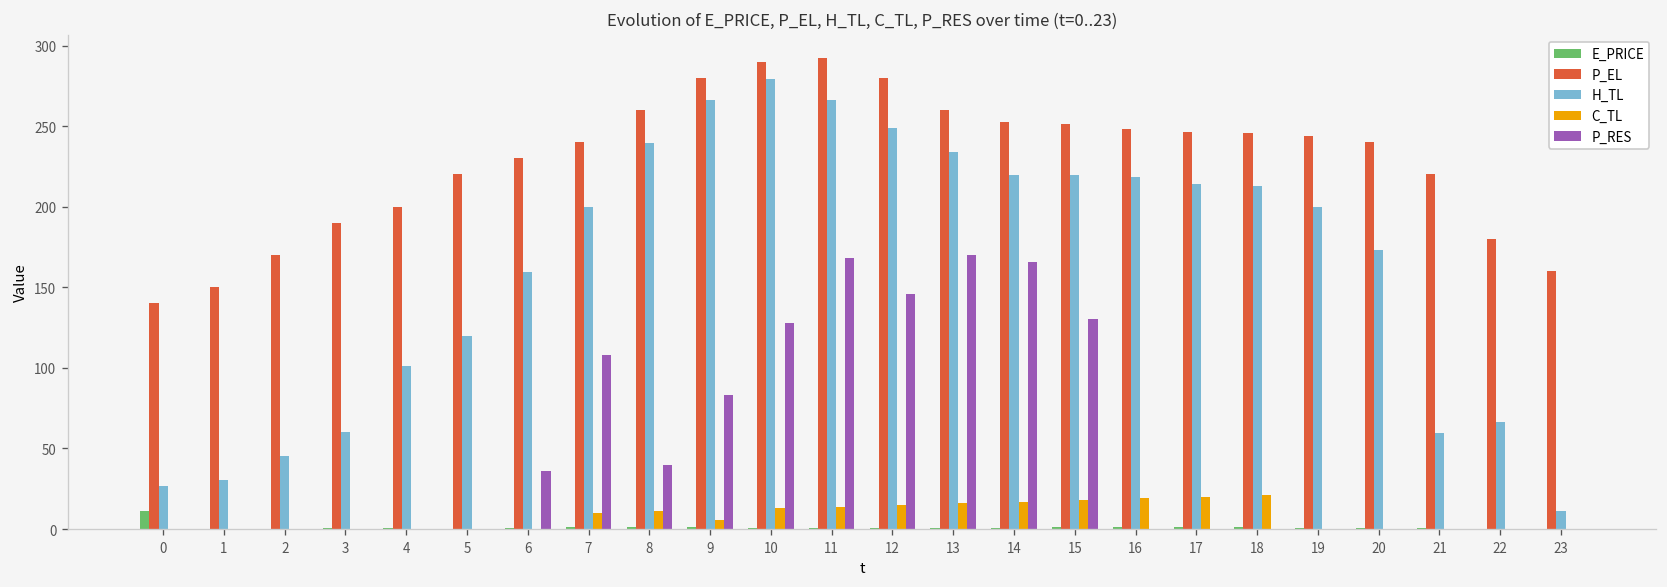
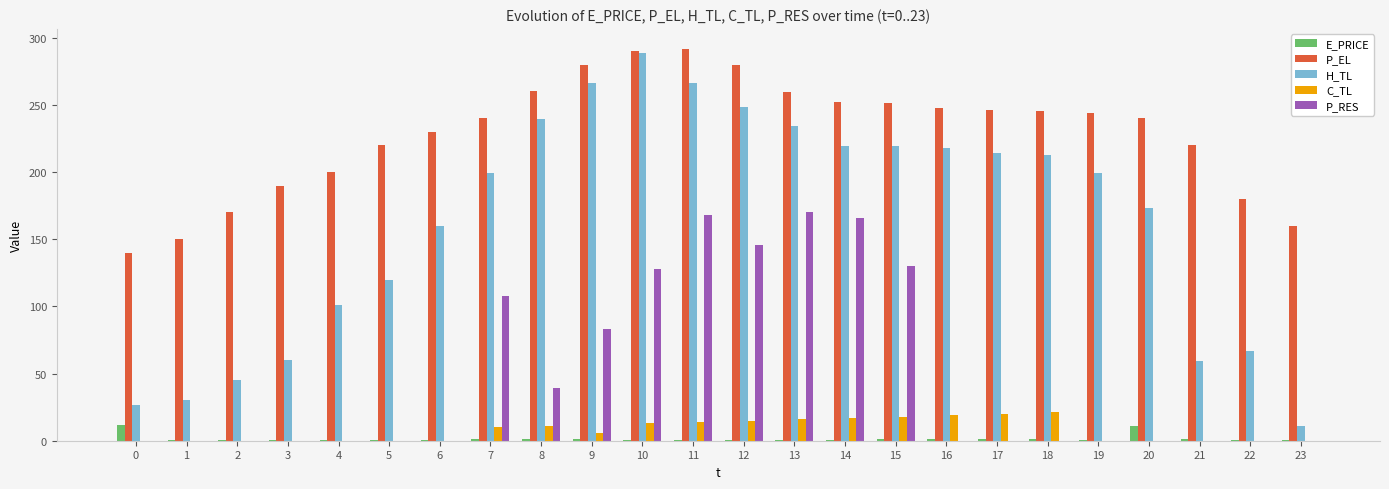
  {
    "E_PRICE": {
      "0": 11,
-     "20": 1
+     "20": 11
    },
    "P_EL": {
      "0": 140,
      "1": 150,
      "2": 170,
      "3": 190,
      "4": 200,
      "5": 220,
      "6": 230,
      "7": 240,
      "8": 260,
      "9": 280,
      "10": 290,
      "11": 292,
      "12": 280,
      "13": 260,
      "14": 252,
      "15": 251,
      "16": 248,
      "17": 246,
      "18": 246,
      "19": 244,
      "20": 240,
      "21": 220,
      "22": 180,
      "23": 160
    },
    "H_TL": {
      "0": 27,
      "1": 31,
      "2": 45,
      "3": 60,
      "4": 101,
      "5": 120,
      "6": 160,
      "7": 200,
      "8": 239,
      "9": 266,
-     "10": 279,
+     "10": 289,
      "11": 266,
      "12": 249,
      "13": 234,
      "14": 219,
      "15": 219,
      "16": 218,
      "17": 214,
      "18": 213,
      "19": 200,
      "20": 173,
      "21": 59,
      "22": 67,
      "23": 11
    },
    "C_TL": {
      "0": 0,
      "1": 0,
      "2": 0,
      "3": 0,
      "4": 0,
      "5": 0,
      "6": 0,
      "7": 10,
      "8": 11,
      "9": 6,
      "10": 13,
      "11": 14,
      "12": 15,
      "13": 16,
      "14": 17,
      "15": 18,
      "16": 19,
      "17": 20,
      "18": 21,
      "19": 0,
      "20": 0,
      "21": 0,
      "22": 0,
      "23": 0
    },
    "P_RES": {
      "0": 0,
      "1": 0,
      "2": 0,
      "3": 0,
      "4": 0,
      "5": 0,
-     "6": 36,
+     "6": 0,
      "7": 108,
      "8": 39,
      "9": 83,
      "10": 128,
      "11": 168,
      "12": 146,
      "13": 170,
      "14": 166,
      "15": 130,
      "16": 0,
      "17": 0,
      "18": 0,
      "19": 0,
      "20": 0,
      "21": 0,
      "22": 0,
      "23": 0
    }
  }
